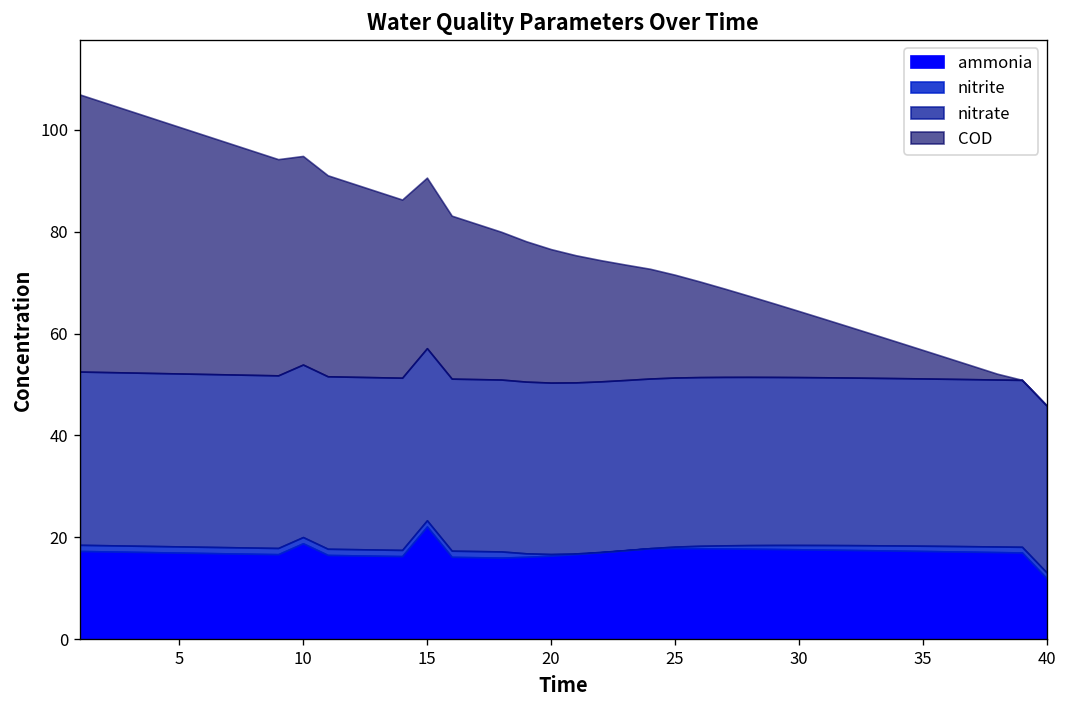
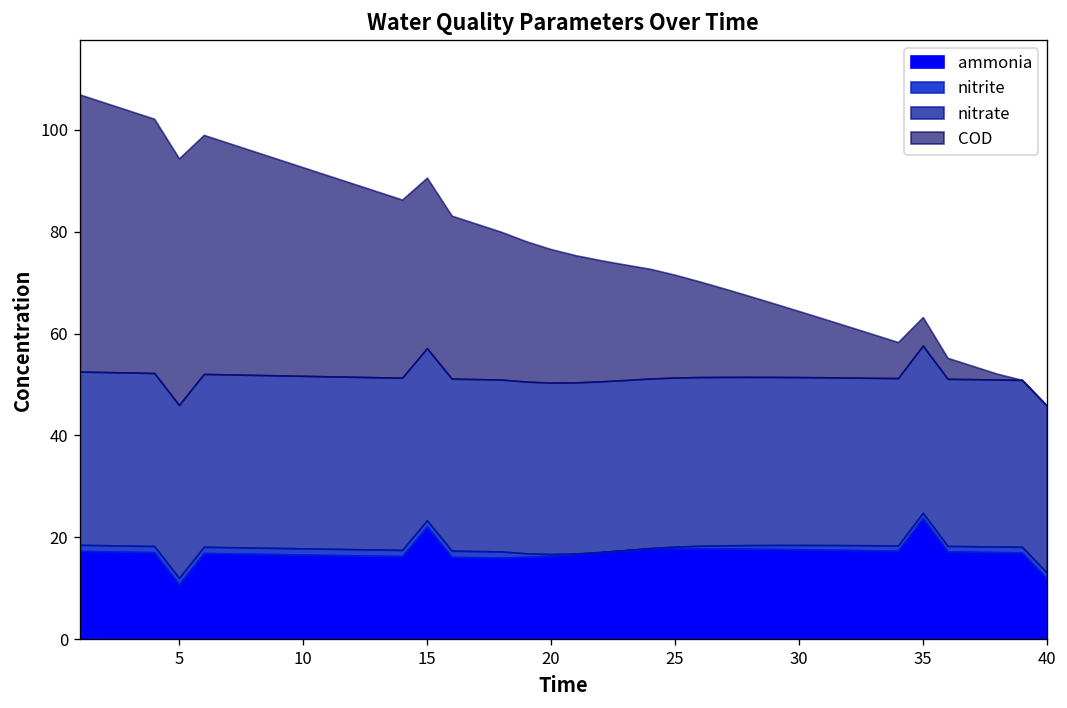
  {
    "ammonia": {
-     "5": 17,
-     "10": 19,
+     "5": 11,
+     "10": 17,
      "15": 22,
      "30": 18,
-     "35": 17,
+     "35": 24,
      "40": 12
    }
  }
